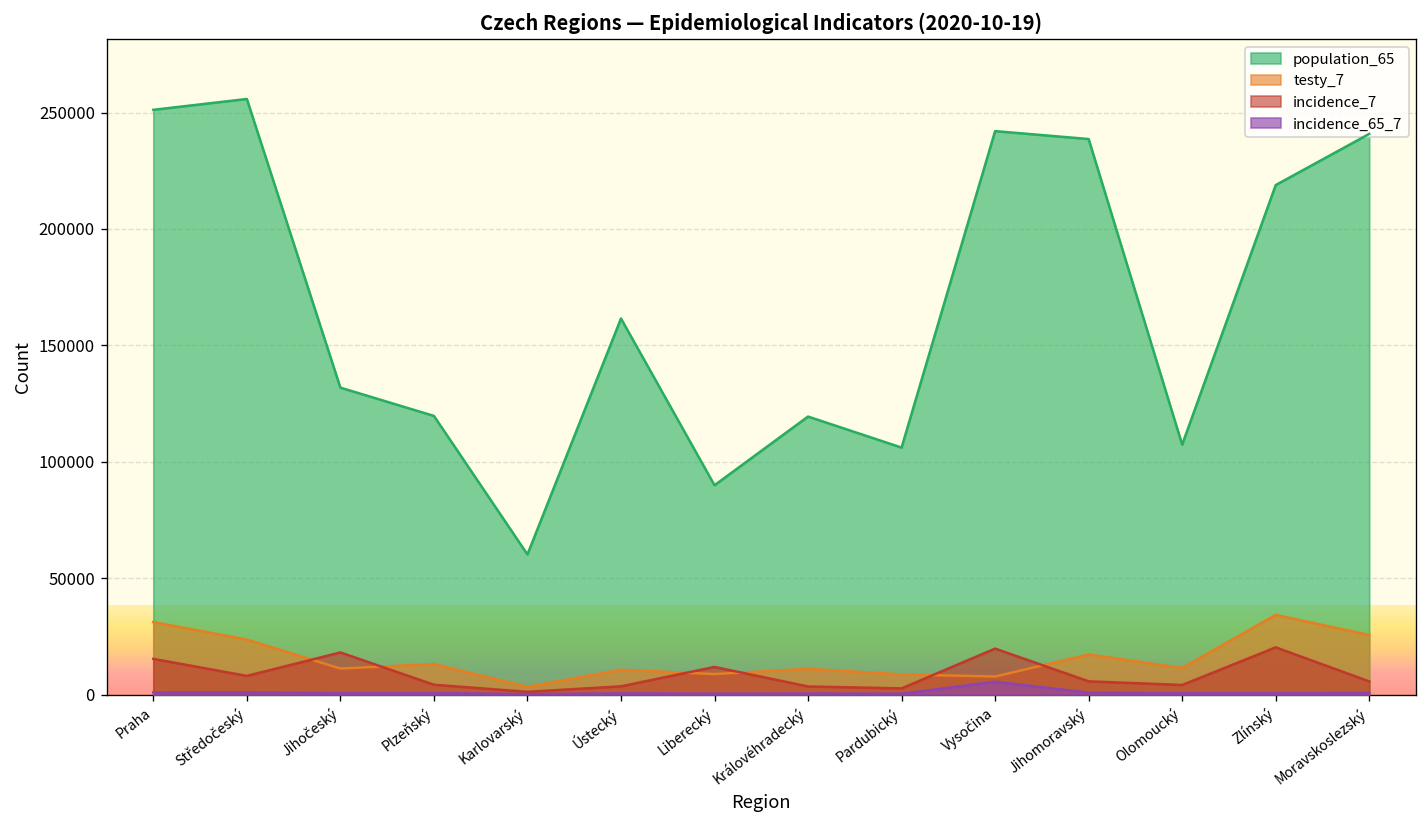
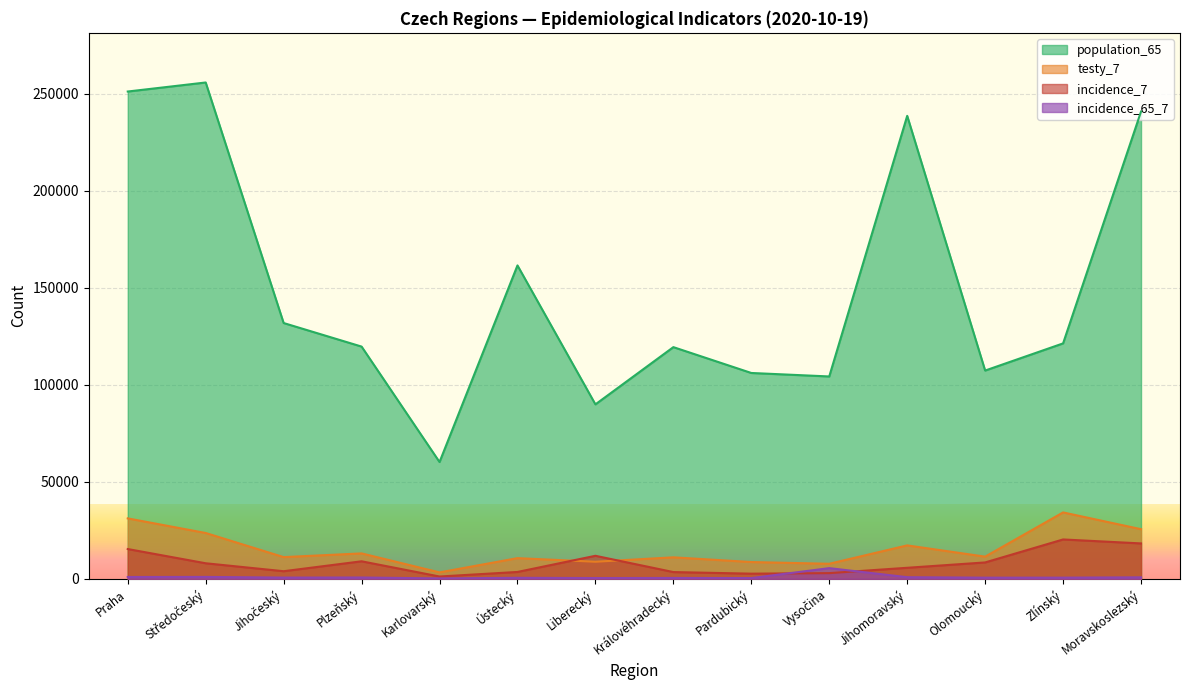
  {
    "population_65": {
      "Praha": 251000,
      "Středočeský": 256000,
      "Jihočeský": 132000,
      "Plzeňský": 120000,
      "Karlovarský": 60000,
      "Ústecký": 162000,
      "Liberecký": 90000,
      "Královéhradecký": 119000,
      "Pardubický": 106000,
-     "Vysočina": 242000,
+     "Vysočina": 104000,
      "Jihomoravský": 239000,
      "Olomoucký": 107000,
-     "Zlínský": 219000
+     "Zlínský": 121000
    },
    "testy_7": {
      "Praha": 31000,
      "Středočeský": 24000,
      "Jihočeský": 11000,
      "Plzeňský": 13000,
      "Karlovarský": 3000,
      "Ústecký": 11000,
      "Liberecký": 9000,
      "Královéhradecký": 11000,
      "Pardubický": 9000,
      "Vysočina": 8000,
      "Jihomoravský": 17000,
      "Olomoucký": 11000,
      "Zlínský": 34000,
      "Moravskoslezský": 26000
    },
    "incidence_7": {
      "Praha": 15000,
      "Středočeský": 8000,
-     "Jihočeský": 18000,
-     "Plzeňský": 4000,
+     "Jihočeský": 4000,
+     "Plzeňský": 9000,
      "Ústecký": 4000,
      "Liberecký": 12000,
      "Královéhradecký": 3000,
      "Pardubický": 3000,
-     "Vysočina": 20000,
+     "Vysočina": 3000,
      "Jihomoravský": 6000,
-     "Olomoucký": 4000,
+     "Olomoucký": 8000,
      "Zlínský": 20000,
-     "Moravskoslezský": 6000
+     "Moravskoslezský": 18000
    },
    "incidence_65_7": {
      "Praha": 1000,
      "Středočeský": 1000,
      "Jihočeský": 1000,
      "Plzeňský": 1000,
      "Ústecký": 1000,
      "Liberecký": 0,
      "Královéhradecký": 0,
      "Pardubický": 0,
      "Vysočina": 5000,
      "Jihomoravský": 1000,
      "Olomoucký": 1000,
      "Zlínský": 1000,
      "Moravskoslezský": 1000
    }
  }
